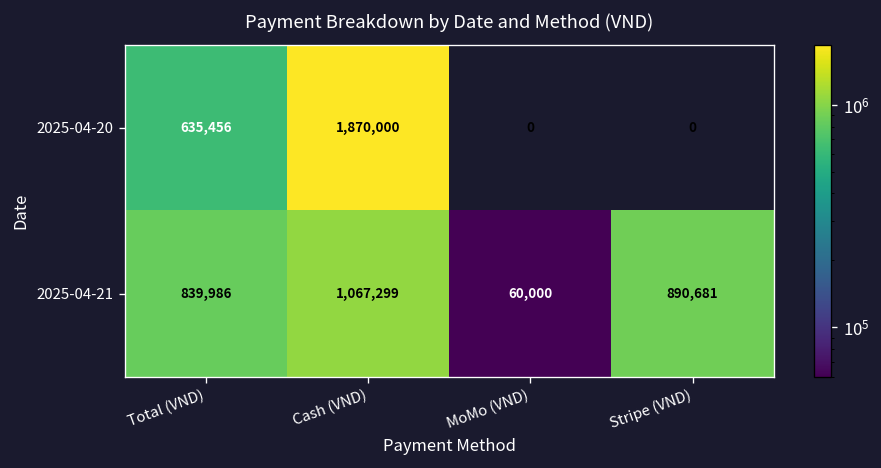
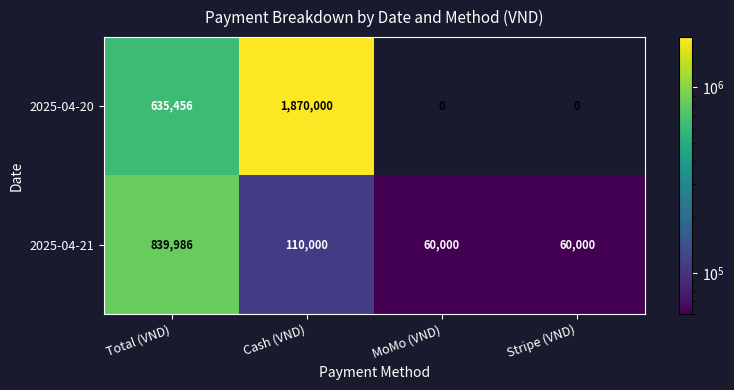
  {
    "2025-04-20": {
      "Total (VND)": "635,456",
      "Cash (VND)": "1,870,000"
    },
    "2025-04-21": {
      "Total (VND)": "839,986",
-     "Cash (VND)": "1,067,299",
+     "Cash (VND)": "110,000",
      "MoMo (VND)": "60,000",
-     "Stripe (VND)": "890,681"
+     "Stripe (VND)": "60,000"
    }
  }
